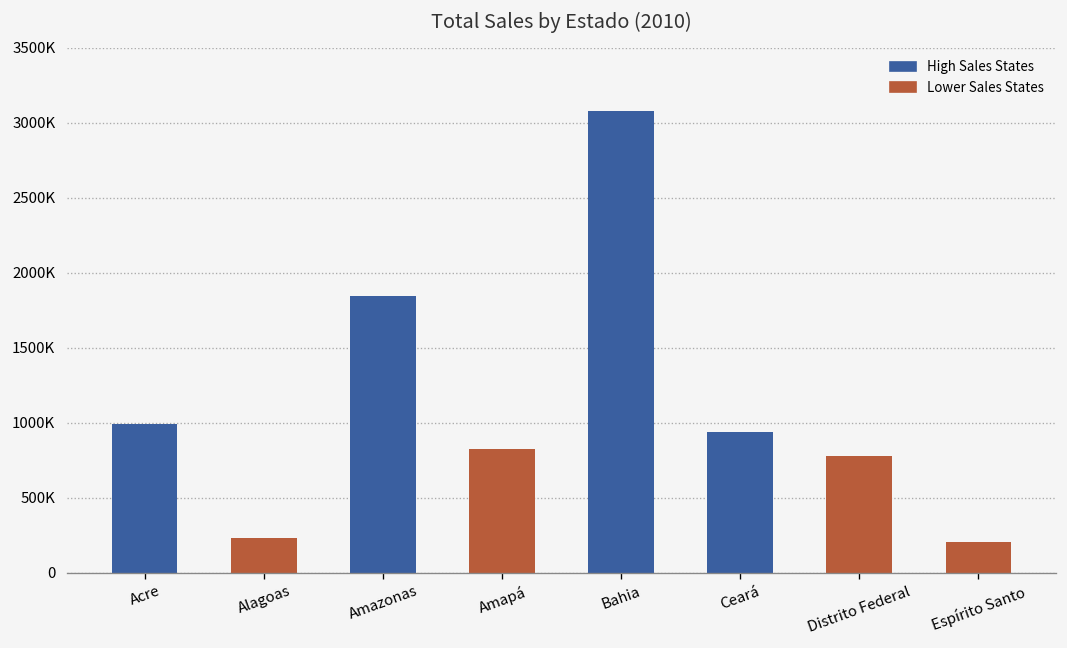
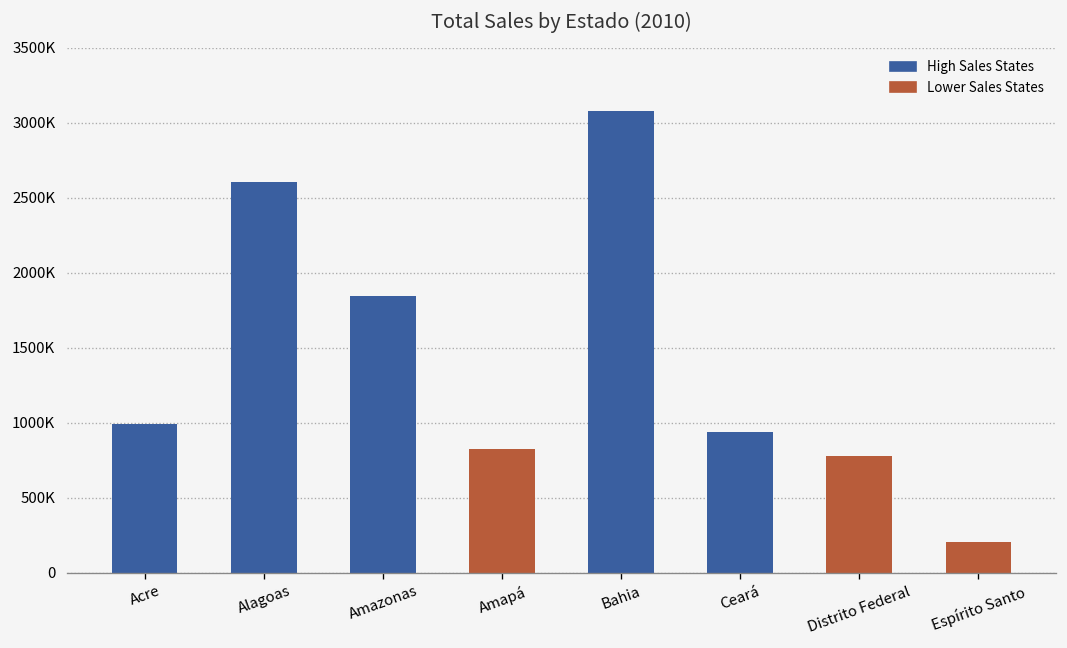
  {
    "Acre": 990000,
-   "Alagoas": 230000,
+   "Alagoas": 2610000,
    "Amazonas": 1850000,
    "Amapá": 830000,
    "Bahia": 3080000,
    "Ceará": 940000,
    "Distrito Federal": 780000,
    "Espírito Santo": 210000
  }
